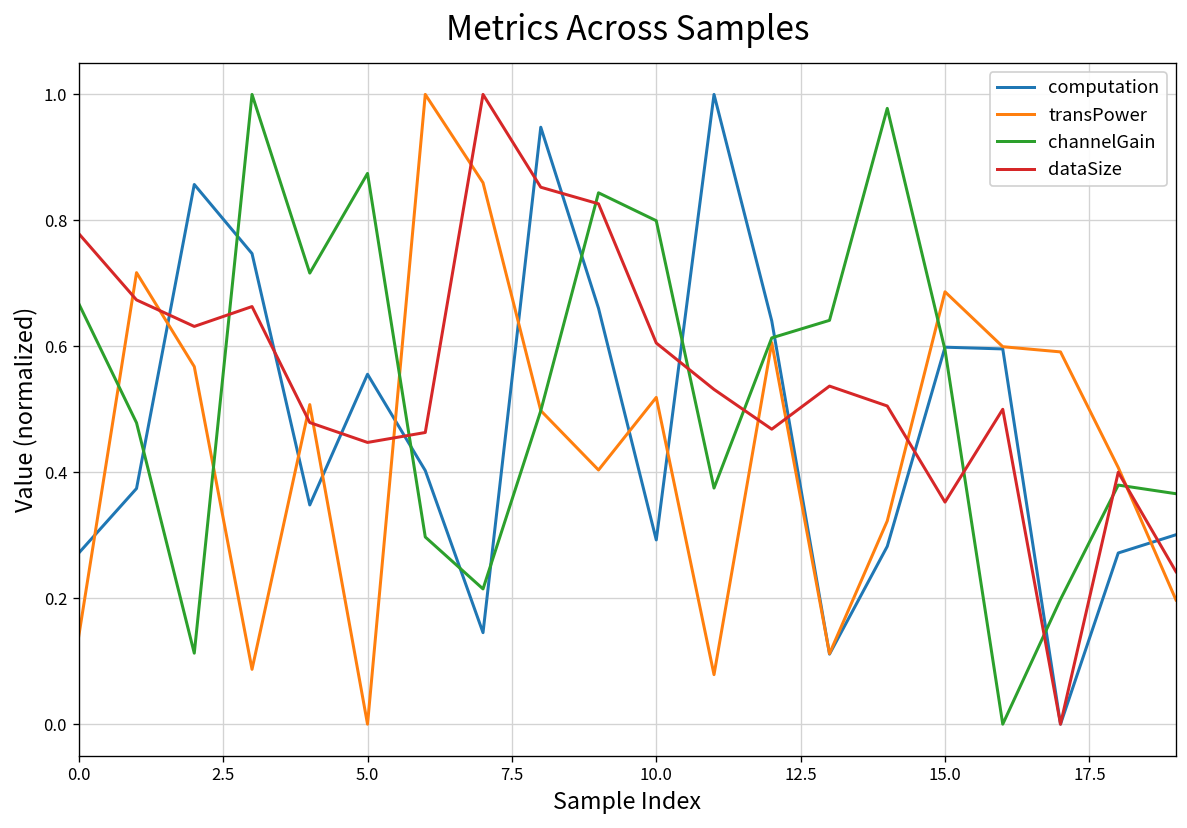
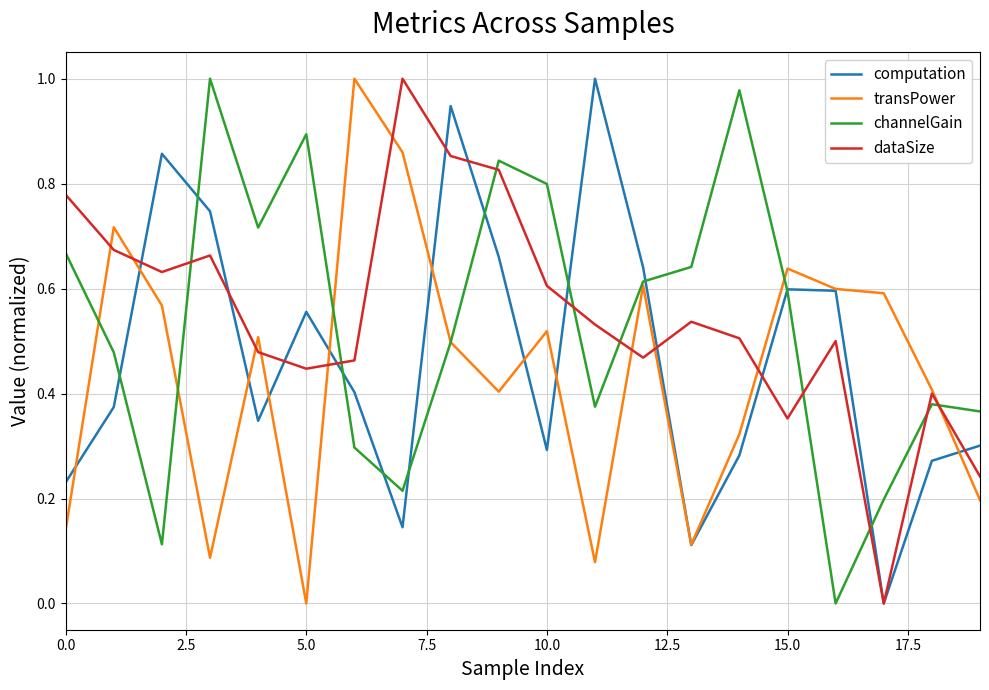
  {
    "computation": {
-     "0.0": 0.27,
+     "0.0": 0.23,
      "5.0": 0.56,
      "10.0": 0.29
    },
    "transPower": {
      "0.0": 0.14,
      "5.0": 0.00,
      "10.0": 0.52,
-     "15.0": 0.69
+     "15.0": 0.64
    },
    "channelGain": {
      "0.0": 0.67,
-     "5.0": 0.87,
+     "5.0": 0.89,
      "10.0": 0.80
    },
    "dataSize": {
      "0.0": 0.78,
      "5.0": 0.45,
      "10.0": 0.61,
      "15.0": 0.35
    }
  }
